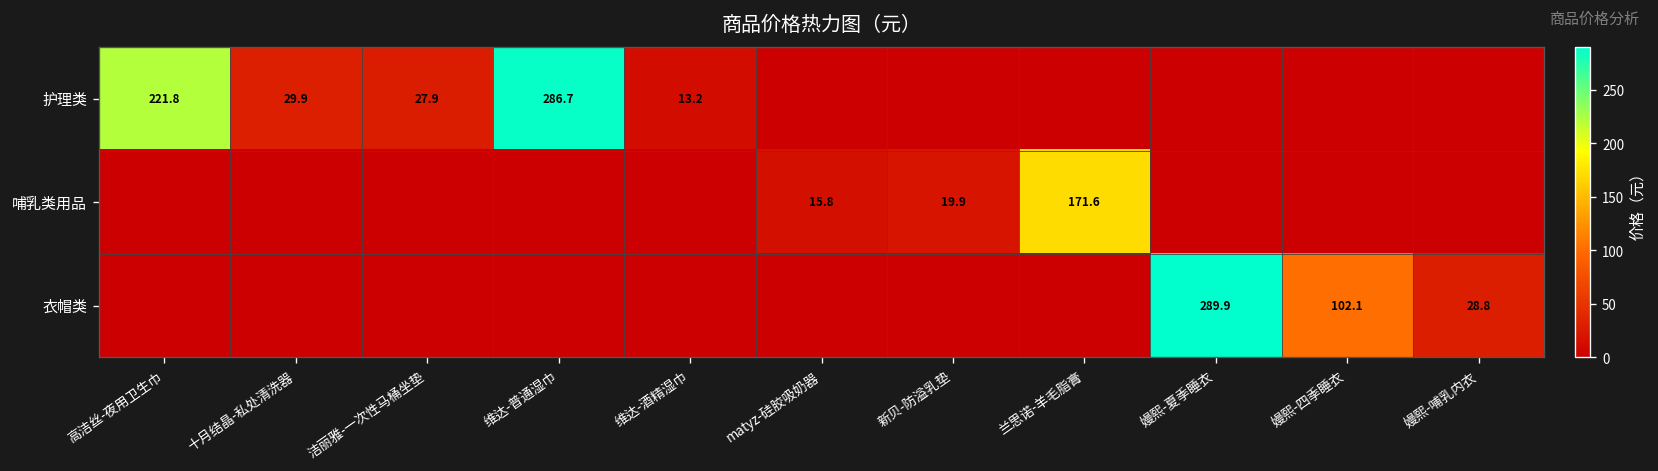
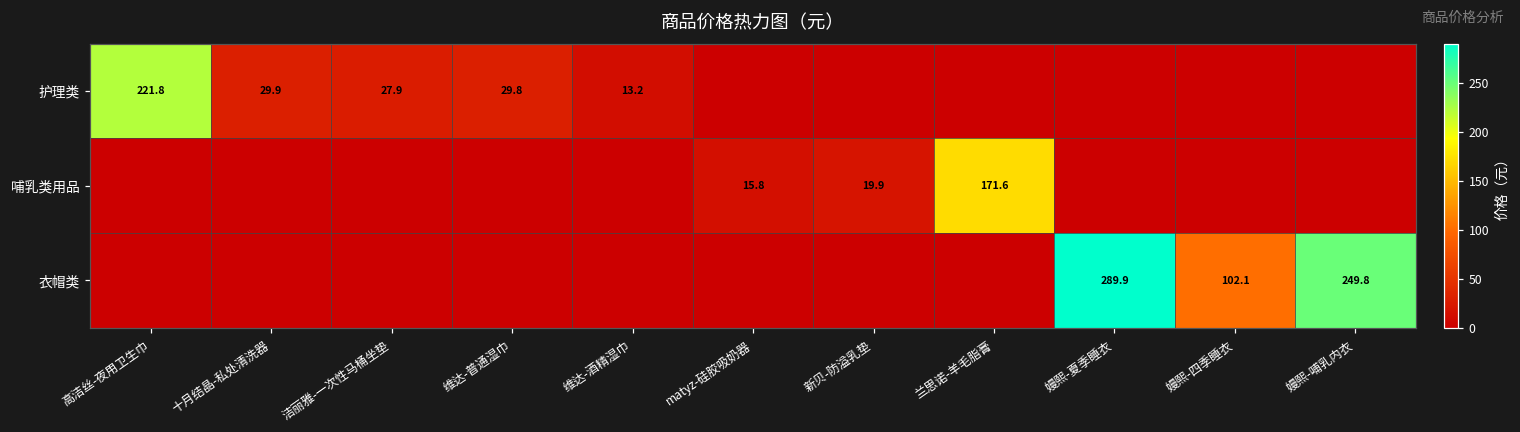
  {
    "护理类": {
      "高洁丝-夜用卫生巾": 221.8,
      "十月结晶-私处清洗器": 29.9,
      "洁丽雅-一次性马桶坐垫": 27.9,
-     "维达-普通湿巾": 286.7,
+     "维达-普通湿巾": 29.8,
      "维达-酒精湿巾": 13.2
    },
    "哺乳类用品": {
      "matyz-硅胶吸奶器": 15.8,
      "新贝-防溢乳垫": 19.9,
      "兰思诺-羊毛脂膏": 171.6
    },
    "衣帽类": {
      "嫚熙-夏季睡衣": 289.9,
      "嫚熙-四季睡衣": 102.1,
-     "嫚熙-哺乳内衣": 28.8
+     "嫚熙-哺乳内衣": 249.8
    }
  }
